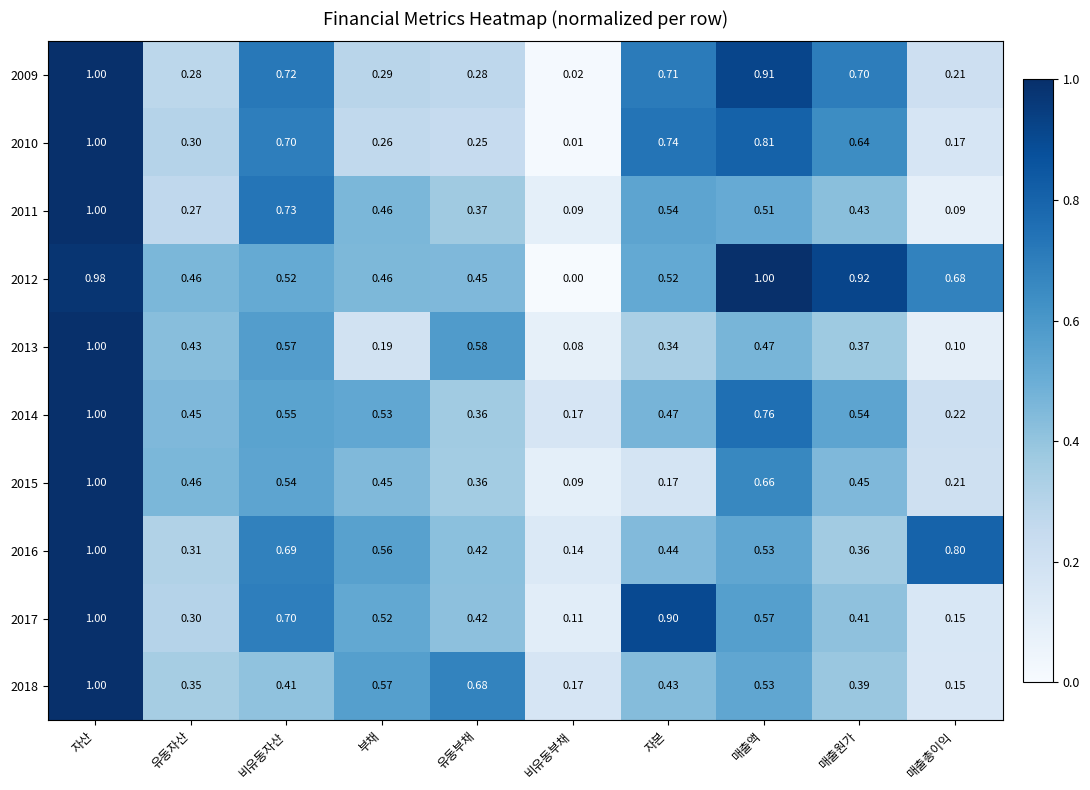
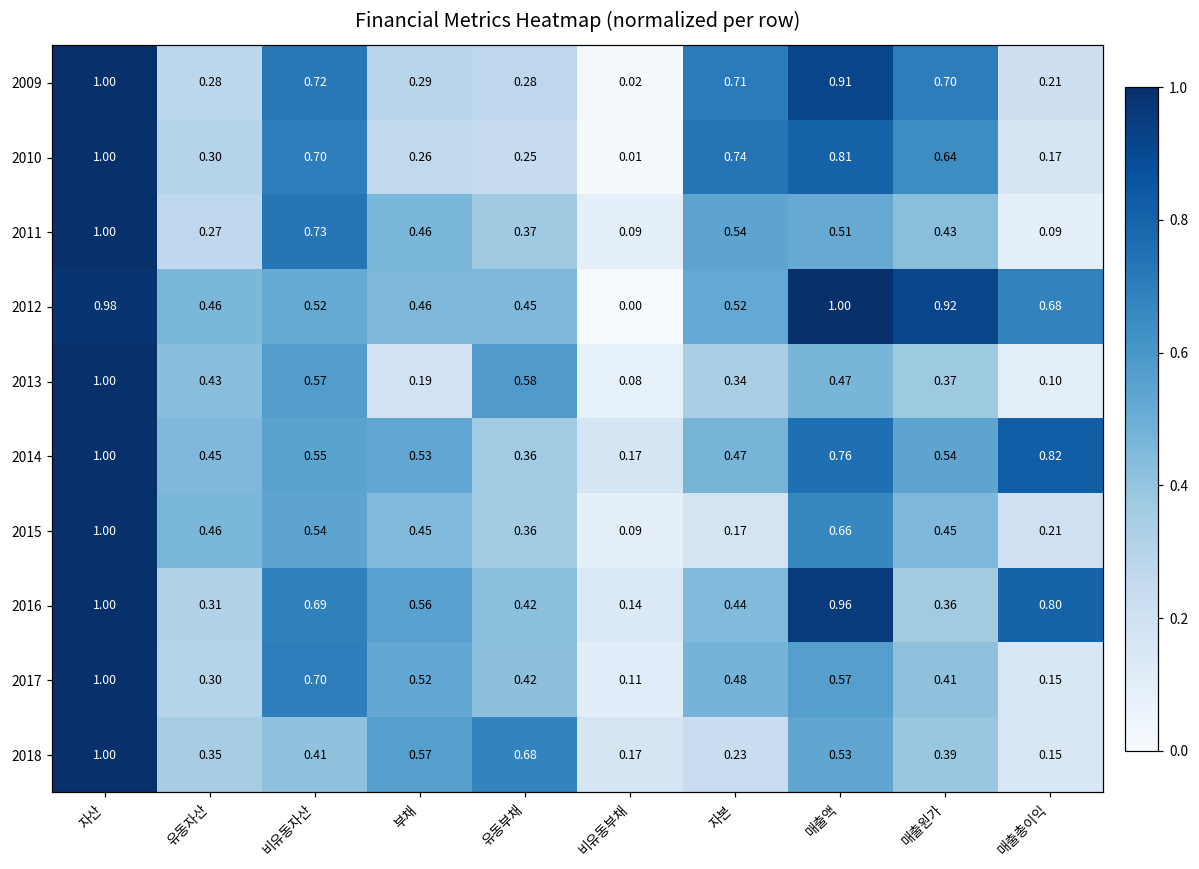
  {
    "2009": {
      "자산": 1.00,
      "유동자산": 0.28,
      "비유동자산": 0.72,
      "부채": 0.29,
      "유동부채": 0.28,
      "비유동부채": 0.02,
      "자본": 0.71,
      "매출액": 0.91,
      "매출원가": 0.70,
      "매출총이익": 0.21
    },
    "2010": {
      "자산": 1.00,
      "유동자산": 0.30,
      "비유동자산": 0.70,
      "부채": 0.26,
      "유동부채": 0.25,
      "비유동부채": 0.01,
      "자본": 0.74,
      "매출액": 0.81,
      "매출원가": 0.64,
      "매출총이익": 0.17
    },
    "2011": {
      "자산": 1.00,
      "유동자산": 0.27,
      "비유동자산": 0.73,
      "부채": 0.46,
      "유동부채": 0.37,
      "비유동부채": 0.09,
      "자본": 0.54,
      "매출액": 0.51,
      "매출원가": 0.43,
      "매출총이익": 0.09
    },
    "2012": {
      "자산": 0.98,
      "유동자산": 0.46,
      "비유동자산": 0.52,
      "부채": 0.46,
      "유동부채": 0.45,
      "비유동부채": 0.00,
      "자본": 0.52,
      "매출액": 1.00,
      "매출원가": 0.92,
      "매출총이익": 0.68
    },
    "2013": {
      "자산": 1.00,
      "유동자산": 0.43,
      "비유동자산": 0.57,
      "부채": 0.19,
      "유동부채": 0.58,
      "비유동부채": 0.08,
      "자본": 0.34,
      "매출액": 0.47,
      "매출원가": 0.37,
      "매출총이익": 0.10
    },
    "2014": {
      "자산": 1.00,
      "유동자산": 0.45,
      "비유동자산": 0.55,
      "부채": 0.53,
      "유동부채": 0.36,
      "비유동부채": 0.17,
      "자본": 0.47,
      "매출액": 0.76,
      "매출원가": 0.54,
-     "매출총이익": 0.22
+     "매출총이익": 0.82
    },
    "2015": {
      "자산": 1.00,
      "유동자산": 0.46,
      "비유동자산": 0.54,
      "부채": 0.45,
      "유동부채": 0.36,
      "비유동부채": 0.09,
      "자본": 0.17,
      "매출액": 0.66,
      "매출원가": 0.45,
      "매출총이익": 0.21
    },
    "2016": {
      "자산": 1.00,
      "유동자산": 0.31,
      "비유동자산": 0.69,
      "부채": 0.56,
      "유동부채": 0.42,
      "비유동부채": 0.14,
      "자본": 0.44,
-     "매출액": 0.53,
+     "매출액": 0.96,
      "매출원가": 0.36,
      "매출총이익": 0.80
    },
    "2017": {
      "자산": 1.00,
      "유동자산": 0.30,
      "비유동자산": 0.70,
      "부채": 0.52,
      "유동부채": 0.42,
      "비유동부채": 0.11,
-     "자본": 0.90,
+     "자본": 0.48,
      "매출액": 0.57,
      "매출원가": 0.41,
      "매출총이익": 0.15
    },
    "2018": {
      "자산": 1.00,
      "유동자산": 0.35,
      "비유동자산": 0.41,
      "부채": 0.57,
      "유동부채": 0.68,
      "비유동부채": 0.17,
-     "자본": 0.43,
+     "자본": 0.23,
      "매출액": 0.53,
      "매출원가": 0.39,
      "매출총이익": 0.15
    }
  }
